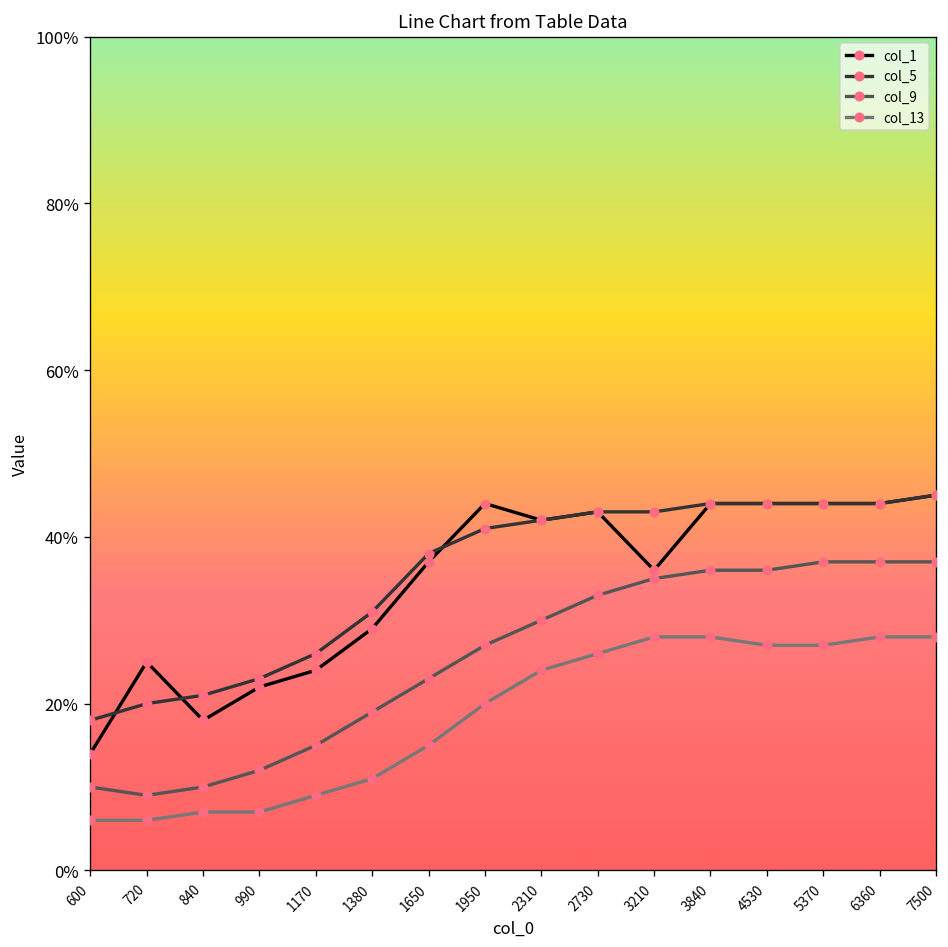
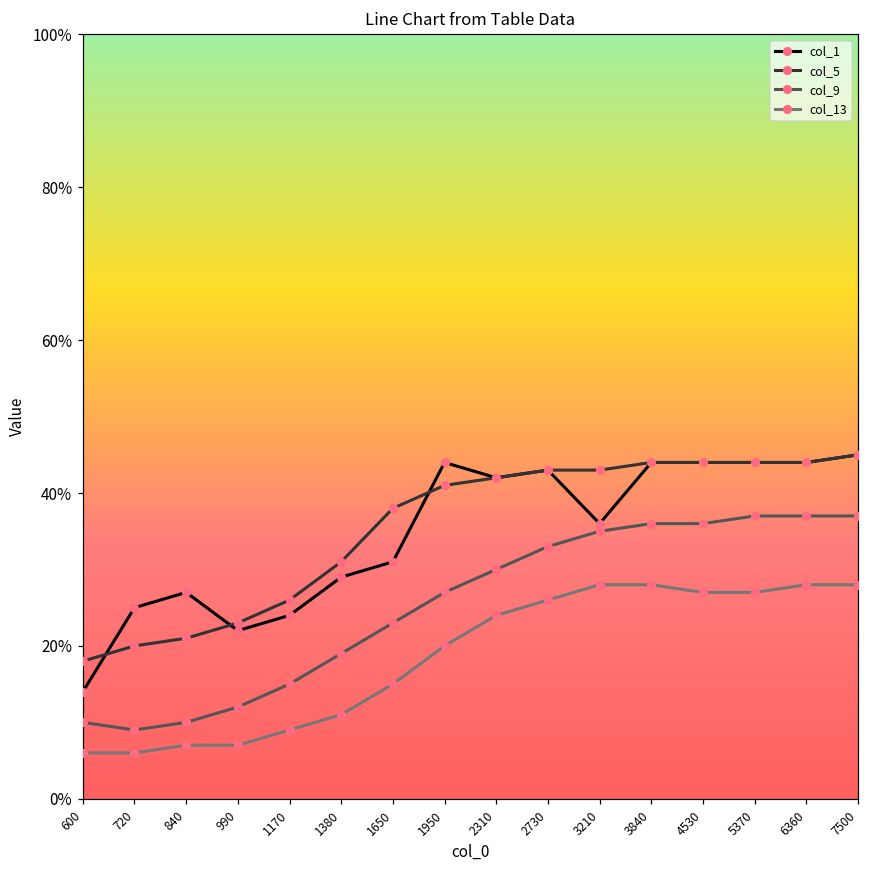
  {
    "col_1": {
      "600": "14%",
      "720": "25%",
-     "840": "18%",
+     "840": "27%",
      "990": "22%",
      "1170": "24%",
      "1380": "29%",
-     "1650": "37%",
+     "1650": "31%",
      "1950": "44%",
      "3210": "36%"
    }
  }
